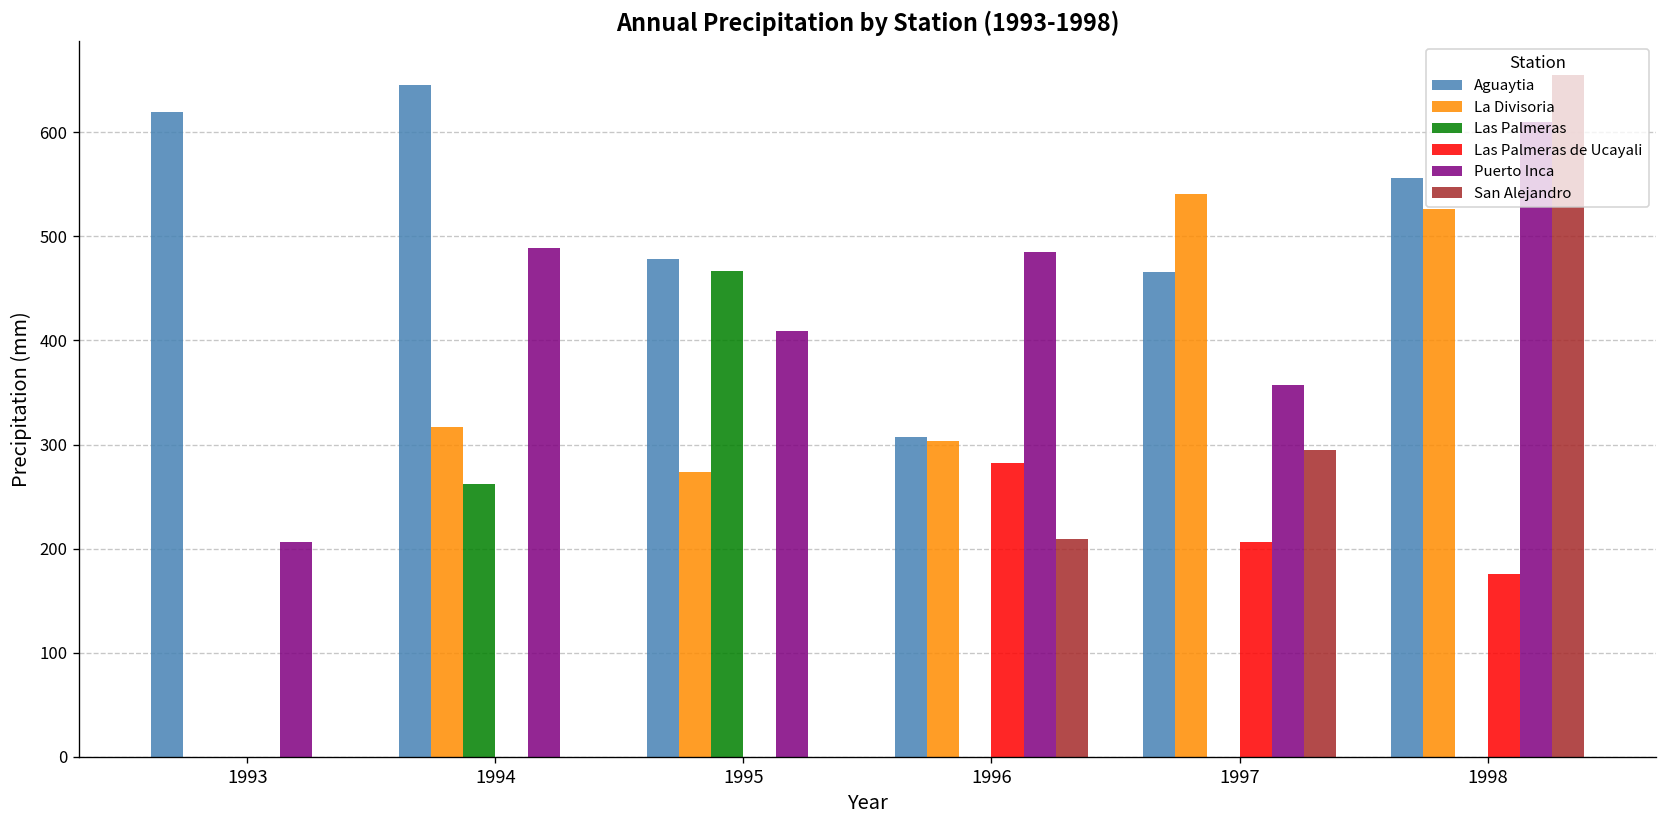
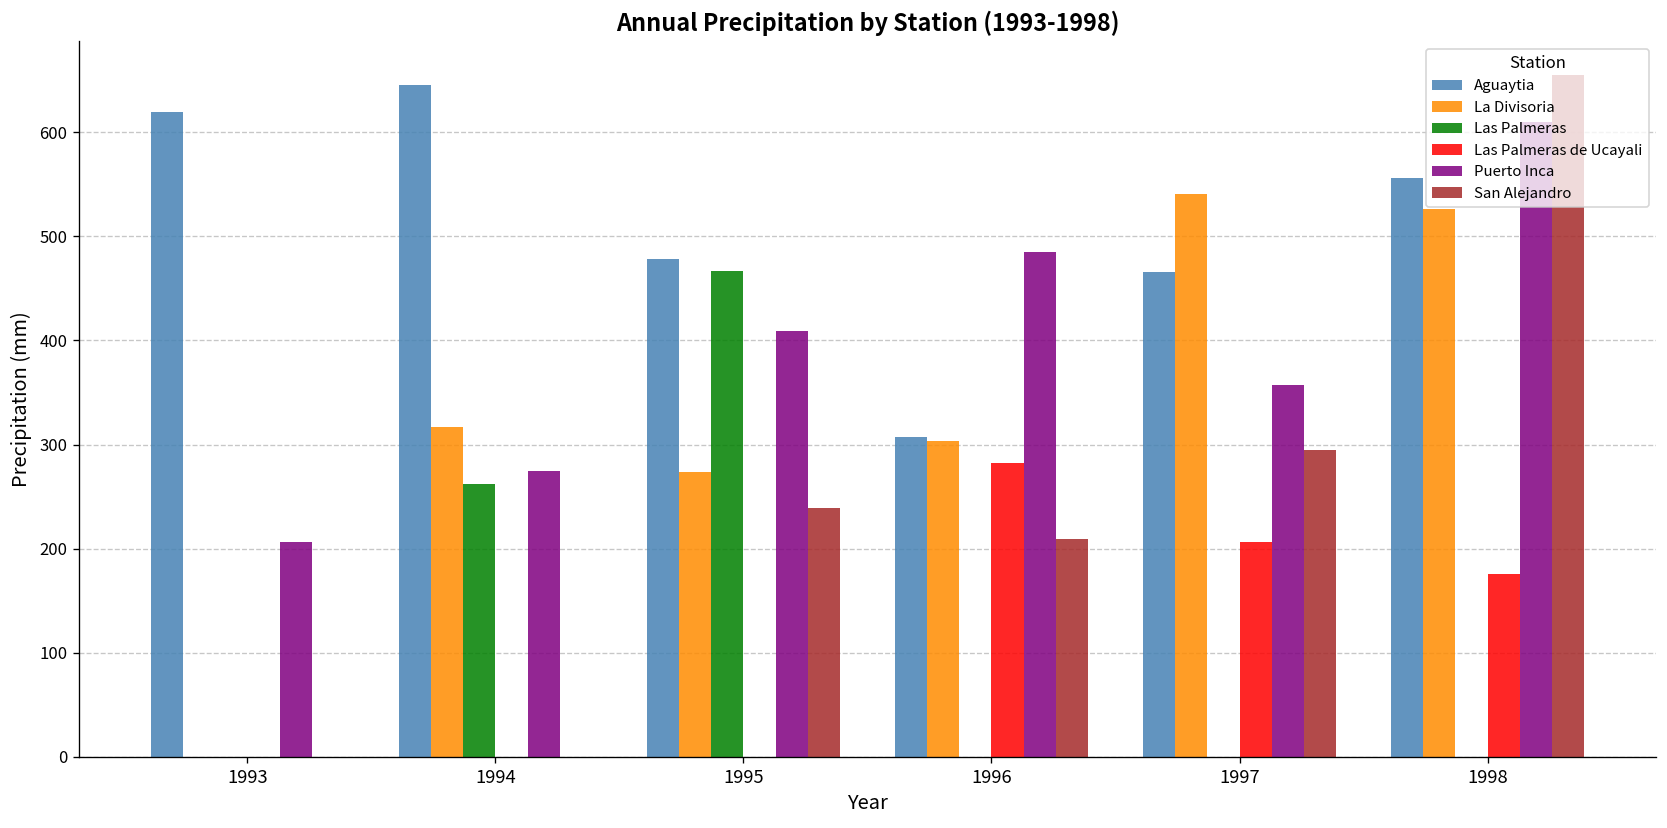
  {
    "Aguaytia": {
      "1993": 620,
      "1994": 650,
      "1995": 480,
      "1996": 310,
      "1997": 470,
      "1998": 560
    },
    "La Divisoria": {
      "1993": 0,
      "1994": 320,
      "1995": 270,
      "1996": 300,
      "1997": 540
    },
    "Las Palmeras": {
      "1993": 0,
      "1994": 260,
      "1995": 470,
      "1996": 0,
      "1997": 0,
      "1998": 0
    },
    "Las Palmeras de Ucayali": {
      "1993": 0,
      "1994": 0,
      "1995": 0,
      "1996": 280,
      "1997": 210,
      "1998": 180
    },
    "Puerto Inca": {
      "1993": 210,
-     "1994": 490,
+     "1994": 270,
      "1995": 410,
      "1996": 480,
      "1997": 360
    },
    "San Alejandro": {
      "1993": 0,
      "1994": 0,
-     "1995": 0,
+     "1995": 240,
      "1996": 210,
      "1997": 290
    }
  }
